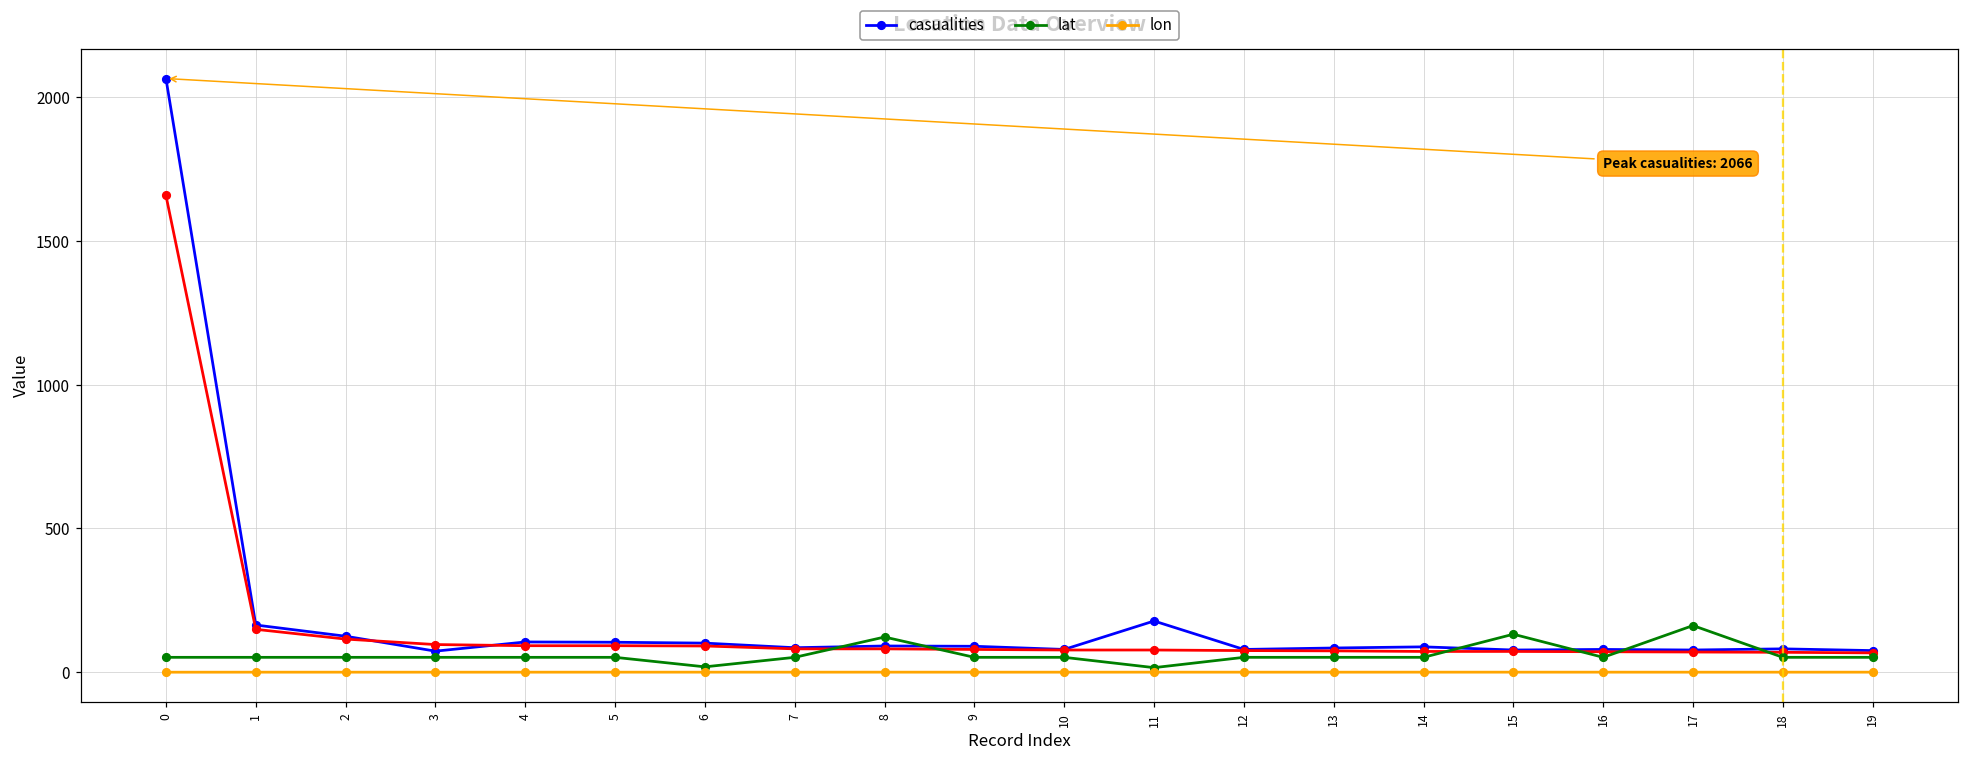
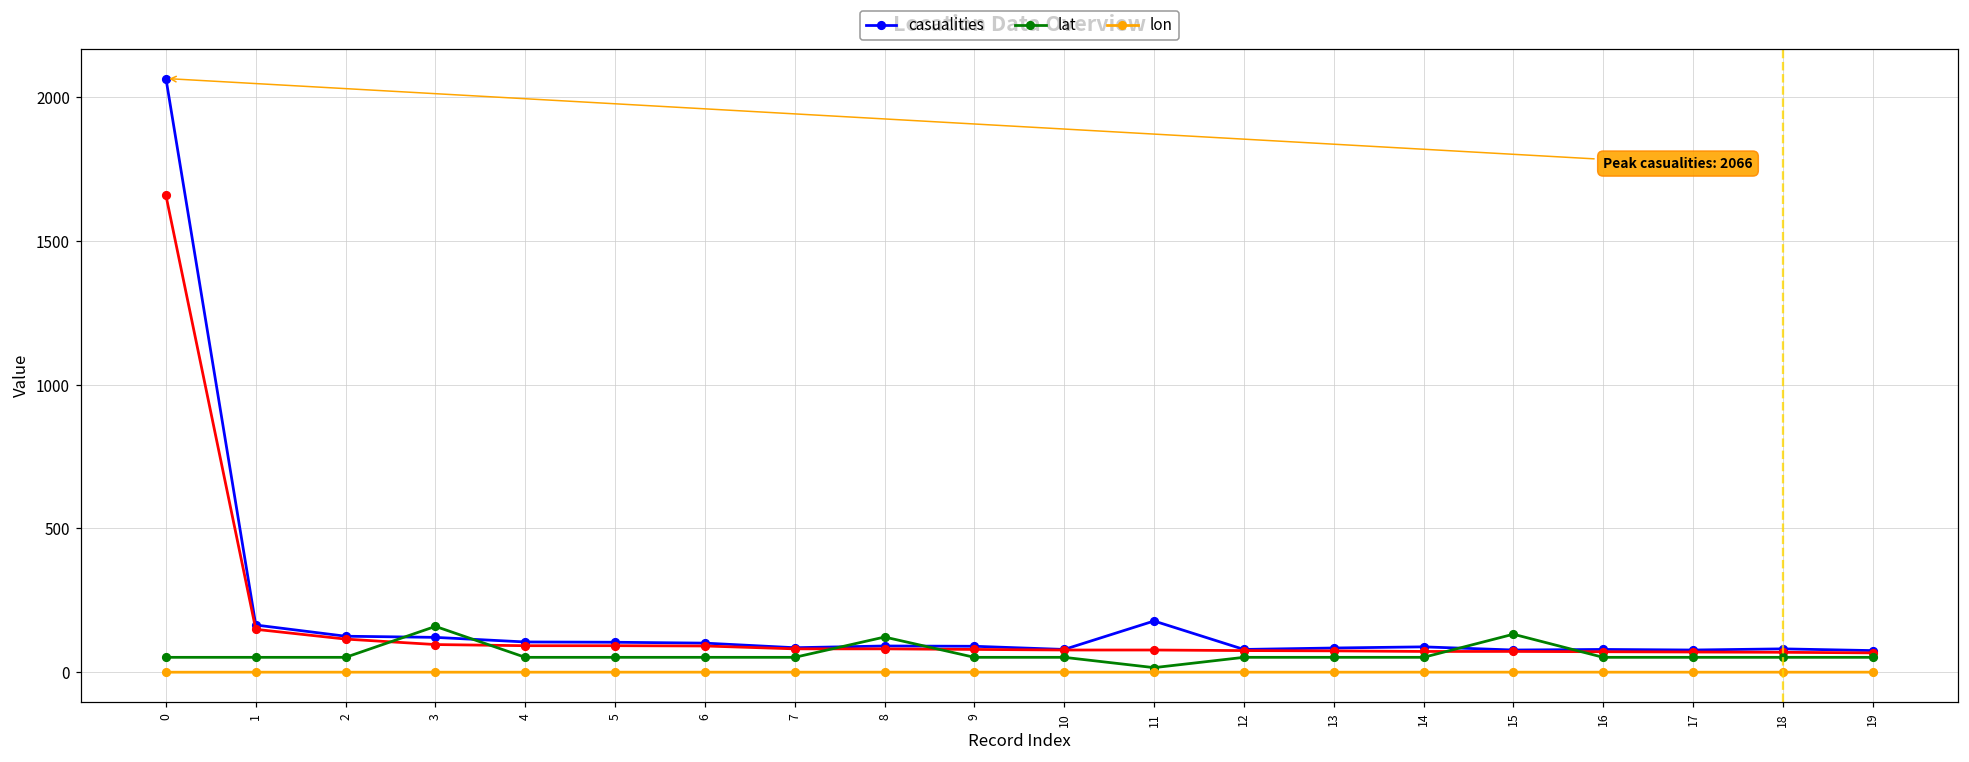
  {
    "casualities": {
      "1": 160,
      "2": 130,
-     "3": 70,
+     "3": 120,
      "4": 110,
      "5": 100,
      "6": 100,
      "8": 90,
      "9": 90,
      "11": 180,
      "13": 80,
      "14": 90,
      "18": 80
    },
    "lat": {
      "0": 50,
      "1": 50,
      "2": 50,
-     "3": 50,
+     "3": 160,
      "4": 50,
      "5": 50,
-     "6": 20,
+     "6": 50,
      "7": 50,
      "8": 120,
      "9": 50,
      "10": 50,
      "11": 20,
      "12": 50,
      "13": 50,
      "14": 50,
      "15": 130,
      "16": 50,
-     "17": 160,
+     "17": 50,
      "18": 50,
      "19": 50
    },
    "lon": {
      "0": 0,
      "1": 0,
      "2": 0,
      "3": 0,
      "4": 0,
      "5": 0,
      "6": 0,
      "7": 0,
      "8": 0,
      "9": 0,
      "10": 0,
      "11": 0,
      "12": 0,
      "13": 0,
      "14": 0,
      "15": 0,
      "16": 0,
      "17": 0,
      "18": 0,
      "19": 0
    }
  }
